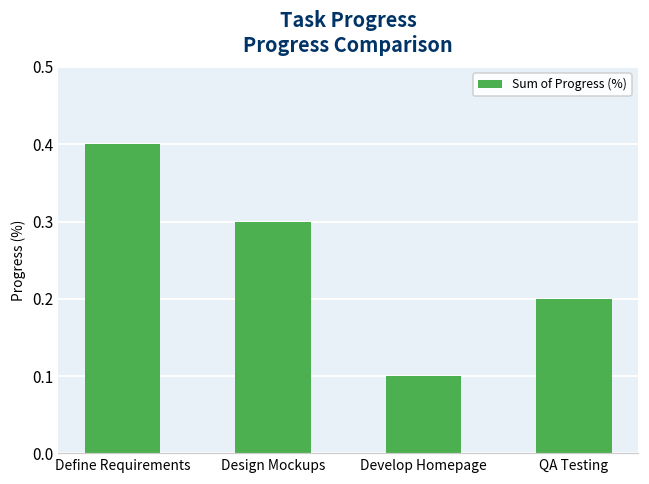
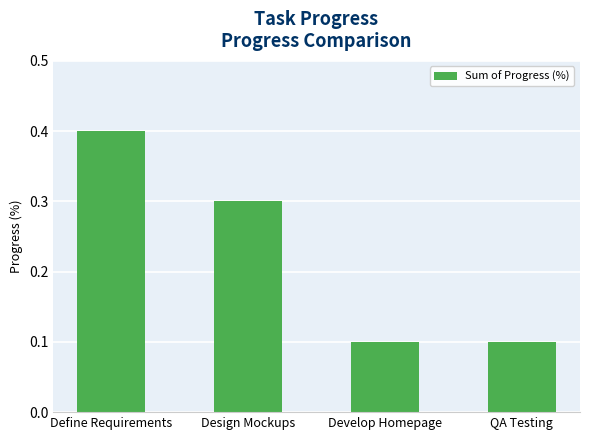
  {
    "Define Requirements": 0.4,
    "Design Mockups": 0.3,
    "Develop Homepage": 0.1,
-   "QA Testing": 0.2
+   "QA Testing": 0.1
  }
